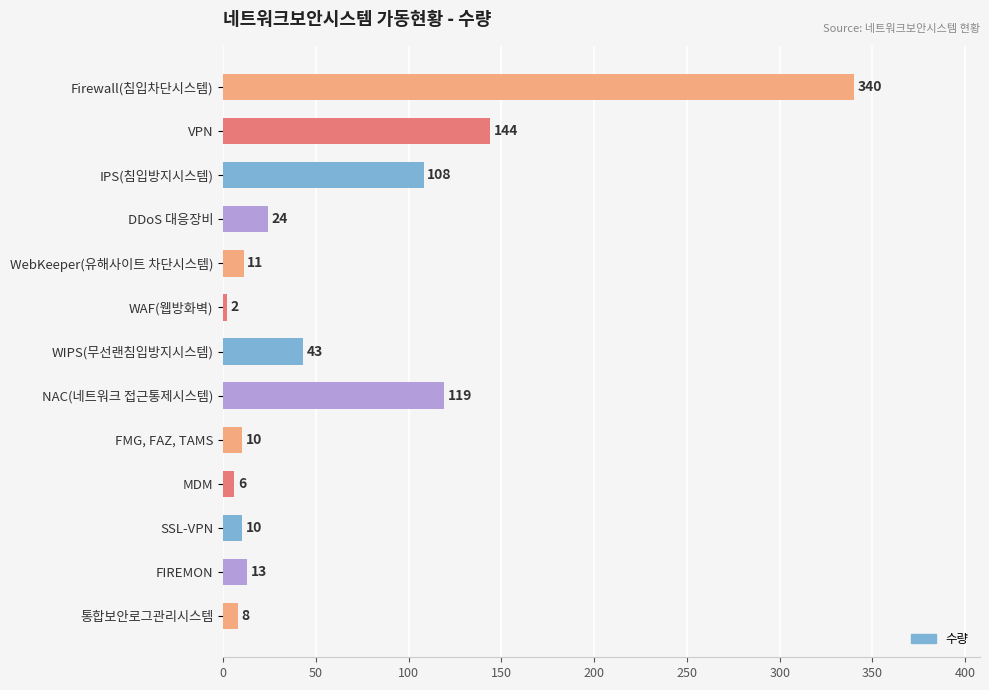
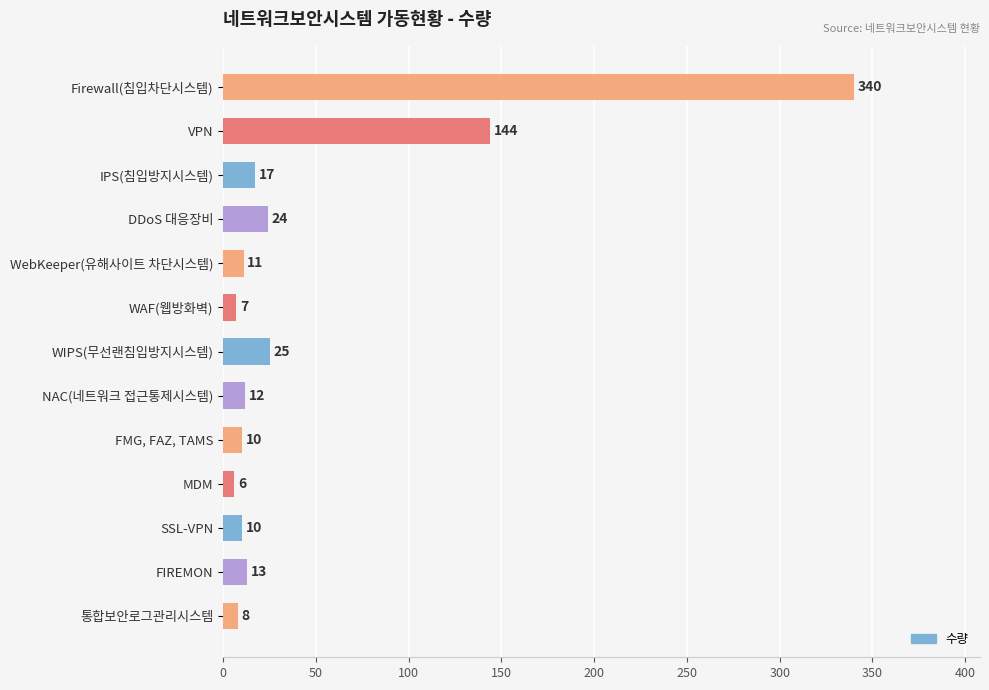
  {
    "Firewall(침입차단시스템)": 340,
    "VPN": 144,
-   "IPS(침입방지시스템)": 108,
+   "IPS(침입방지시스템)": 17,
    "DDoS 대응장비": 24,
    "WebKeeper(유해사이트 차단시스템)": 11,
-   "WAF(웹방화벽)": 2,
-   "WIPS(무선랜침입방지시스템)": 43,
-   "NAC(네트워크 접근통제시스템)": 119,
+   "WAF(웹방화벽)": 7,
+   "WIPS(무선랜침입방지시스템)": 25,
+   "NAC(네트워크 접근통제시스템)": 12,
    "FMG, FAZ, TAMS": 10,
    "MDM": 6,
    "SSL-VPN": 10,
    "FIREMON": 13,
    "통합보안로그관리시스템": 8
  }
